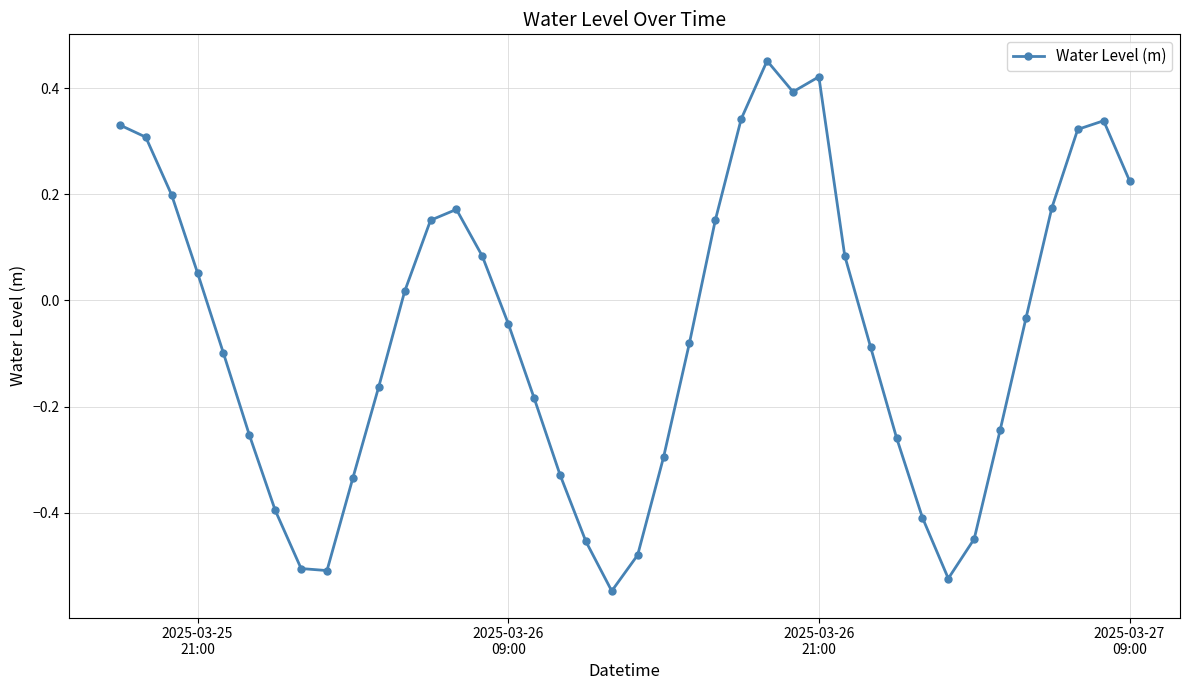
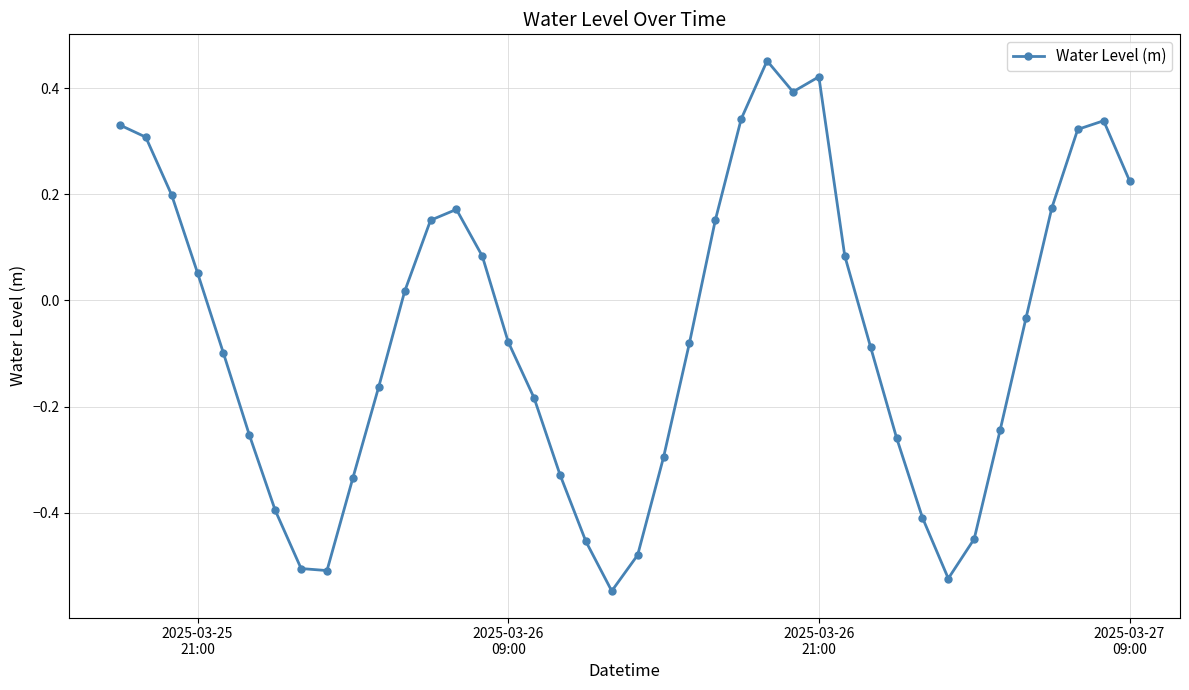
  {
    "2025-03-25 21:00": 0.05,
-   "2025-03-26 09:00": -0.04,
+   "2025-03-26 09:00": -0.08,
    "2025-03-26 21:00": 0.42,
    "2025-03-27 09:00": 0.23
  }
